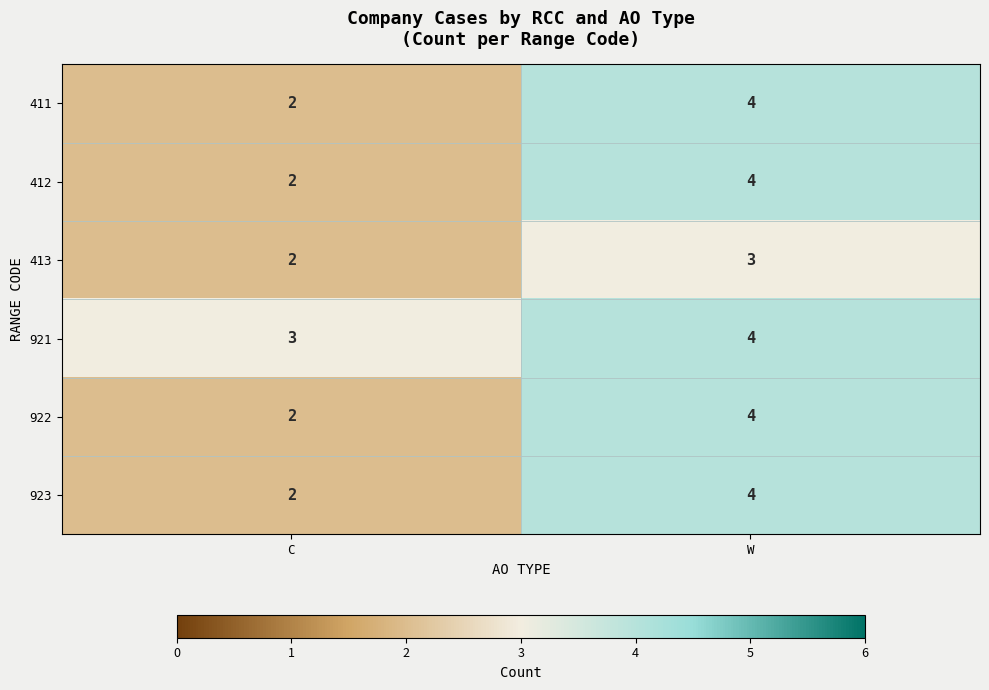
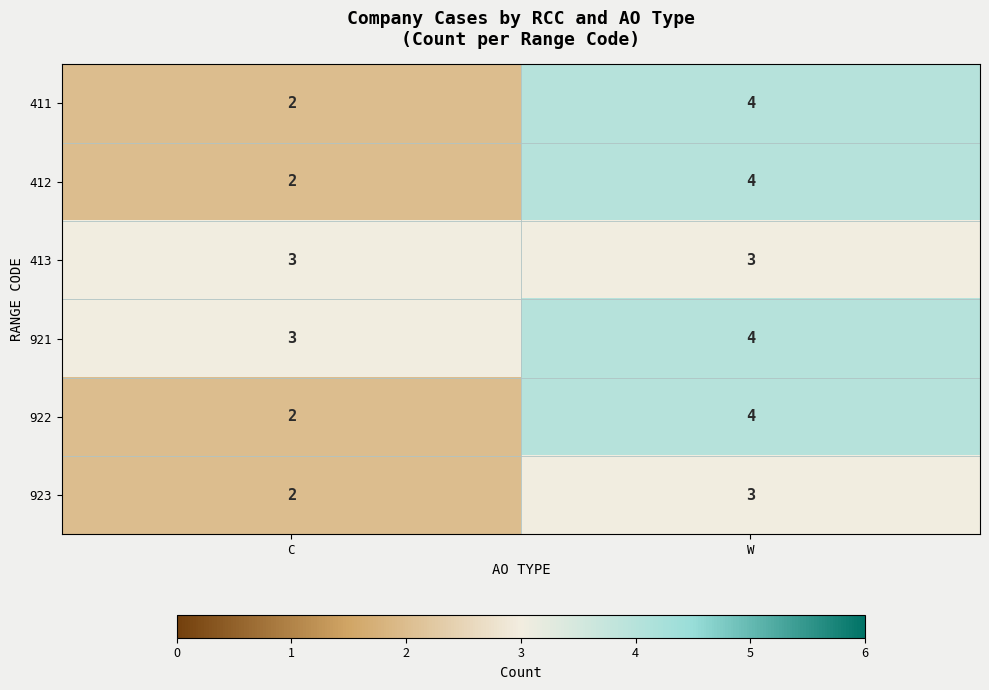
  {
    "411": {
      "C": 2,
      "W": 4
    },
    "412": {
      "C": 2,
      "W": 4
    },
    "413": {
-     "C": 2,
+     "C": 3,
      "W": 3
    },
    "921": {
      "C": 3,
      "W": 4
    },
    "922": {
      "C": 2,
      "W": 4
    },
    "923": {
      "C": 2,
-     "W": 4
+     "W": 3
    }
  }
